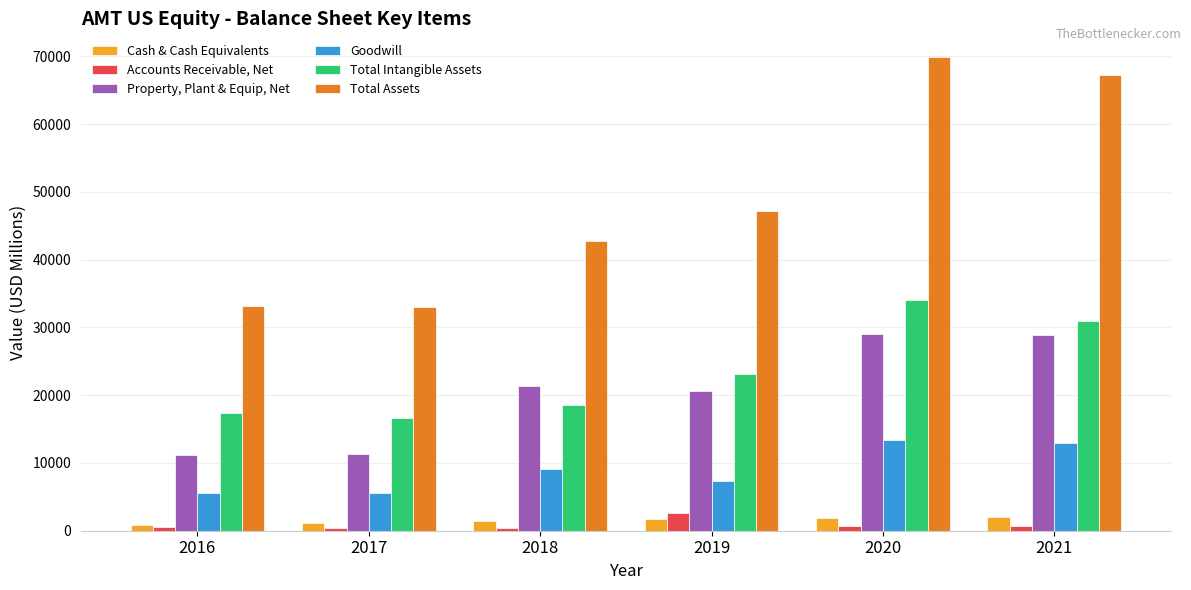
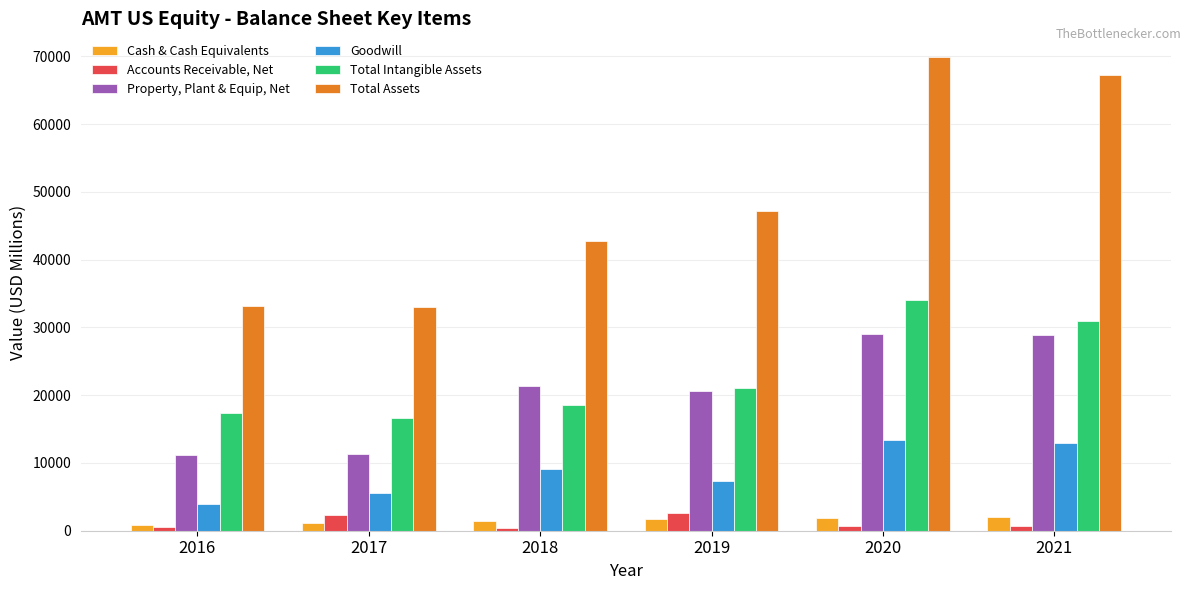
  {
    "Accounts Receivable, Net": {
      "2016": 1000,
-     "2017": 0,
+     "2017": 2000,
      "2018": 0,
      "2019": 3000,
      "2020": 1000,
      "2021": 1000
    },
    "Property, Plant & Equip, Net": {
      "2016": 11000,
      "2017": 11000,
      "2018": 21000,
      "2019": 21000,
      "2020": 29000,
      "2021": 29000
    },
    "Goodwill": {
-     "2016": 6000,
+     "2016": 4000,
      "2017": 6000,
      "2018": 9000,
      "2019": 7000,
      "2020": 13000,
      "2021": 13000
    },
    "Total Intangible Assets": {
      "2016": 17000,
      "2017": 17000,
      "2018": 18000,
-     "2019": 23000,
+     "2019": 21000,
      "2020": 34000,
      "2021": 31000
    }
  }
